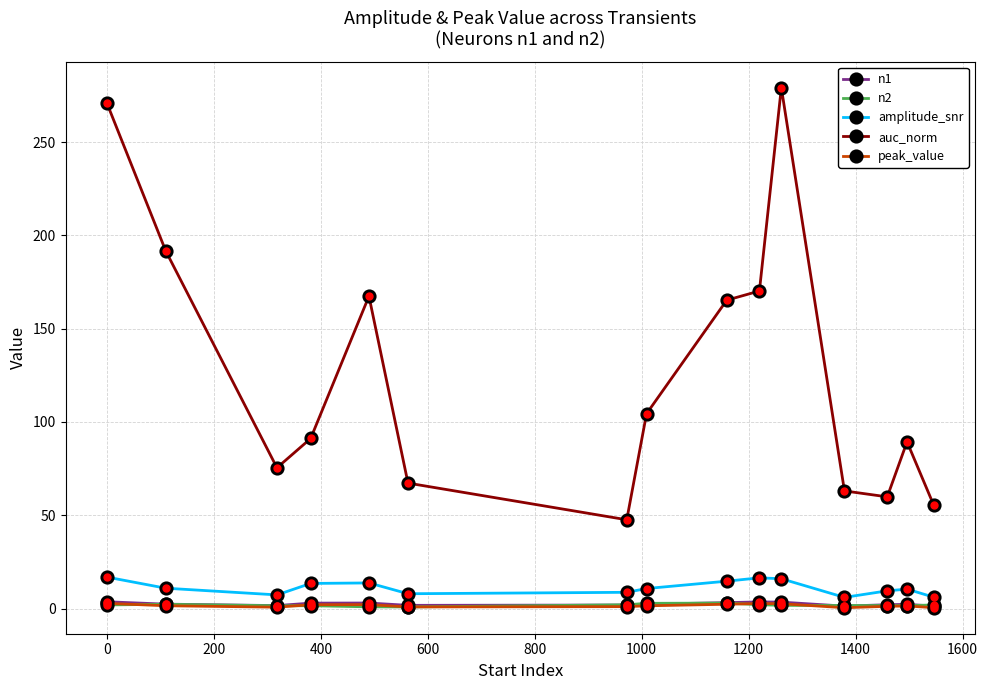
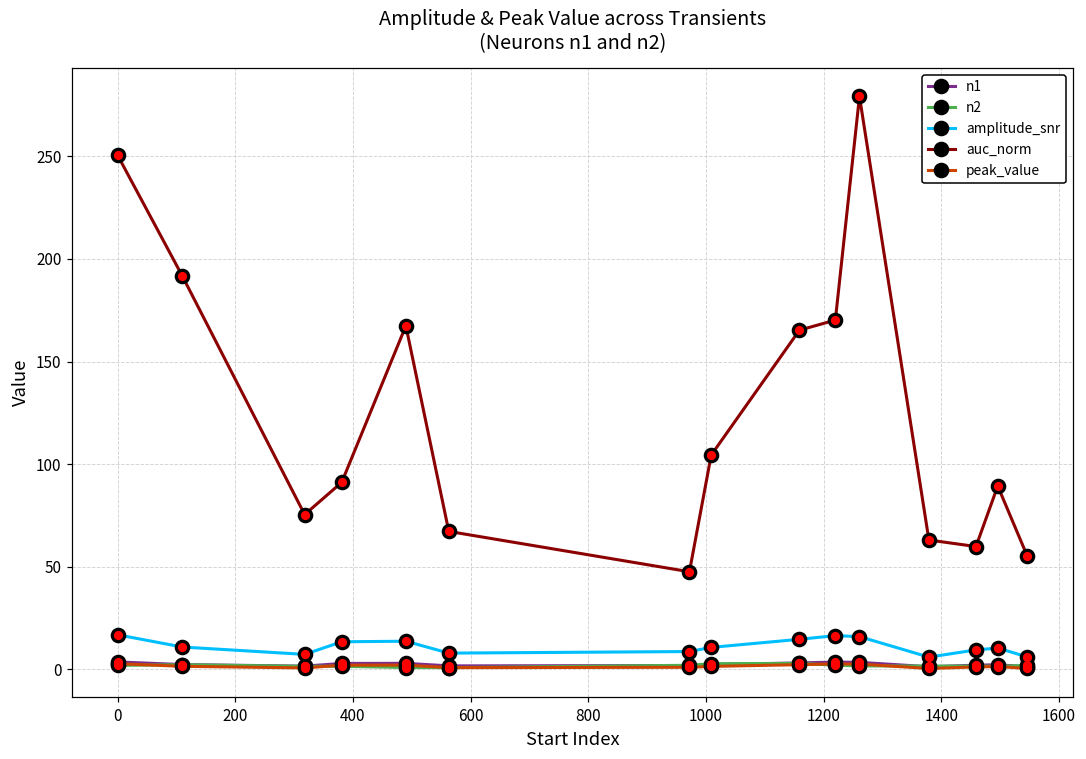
  {
    "amplitude_snr": {
      "0": 17
    },
    "auc_norm": {
-     "0": 271
+     "0": 251
    }
  }
